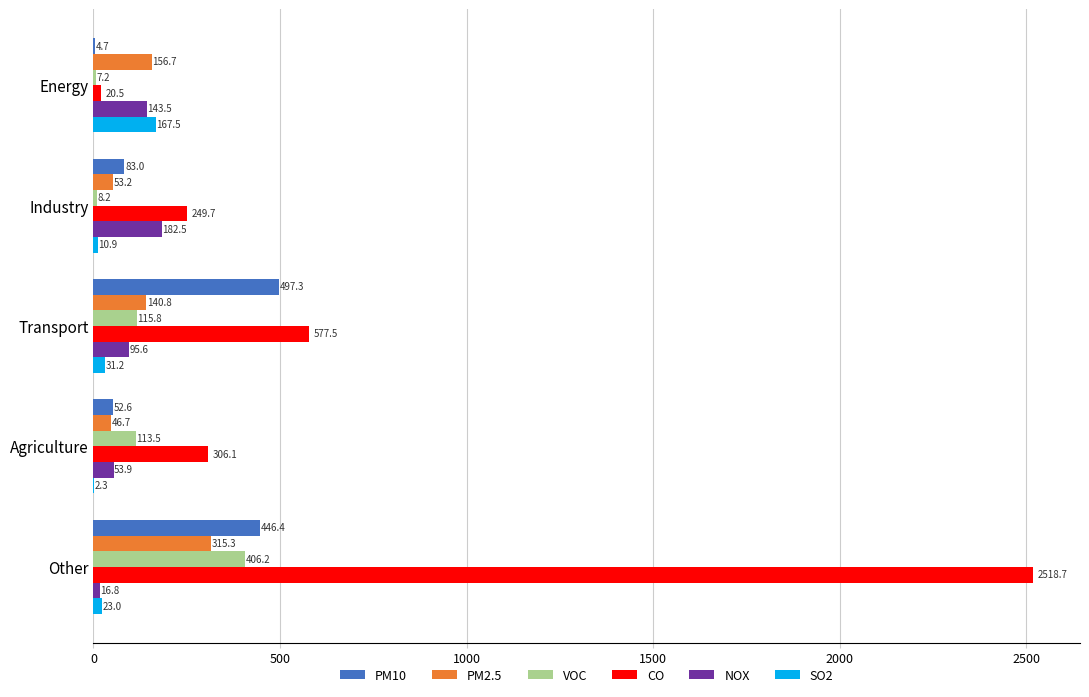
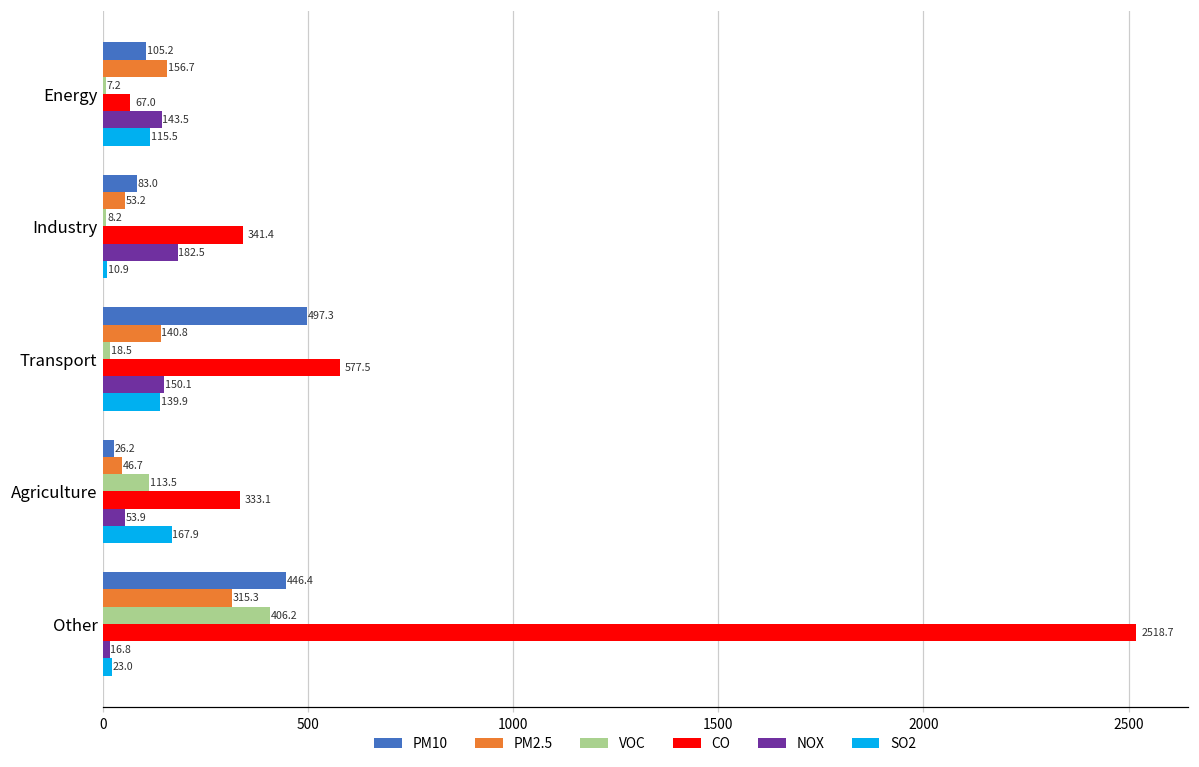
  {
    "PM10": {
-     "Energy": 4.7,
+     "Energy": 105.2,
      "Industry": 83.0,
      "Transport": 497.3,
-     "Agriculture": 52.6,
+     "Agriculture": 26.2,
      "Other": 446.4
    },
    "PM2.5": {
      "Energy": 156.7,
      "Industry": 53.2,
      "Transport": 140.8,
      "Agriculture": 46.7,
      "Other": 315.3
    },
    "VOC": {
      "Energy": 7.2,
      "Industry": 8.2,
-     "Transport": 115.8,
+     "Transport": 18.5,
      "Agriculture": 113.5,
      "Other": 406.2
    },
    "CO": {
-     "Energy": 20.5,
-     "Industry": 249.7,
+     "Energy": 67.0,
+     "Industry": 341.4,
      "Transport": 577.5,
-     "Agriculture": 306.1,
+     "Agriculture": 333.1,
      "Other": 2518.7
    },
    "NOX": {
      "Energy": 143.5,
      "Industry": 182.5,
-     "Transport": 95.6,
+     "Transport": 150.1,
      "Agriculture": 53.9,
      "Other": 16.8
    },
    "SO2": {
-     "Energy": 167.5,
+     "Energy": 115.5,
      "Industry": 10.9,
-     "Transport": 31.2,
-     "Agriculture": 2.3,
+     "Transport": 139.9,
+     "Agriculture": 167.9,
      "Other": 23.0
    }
  }
